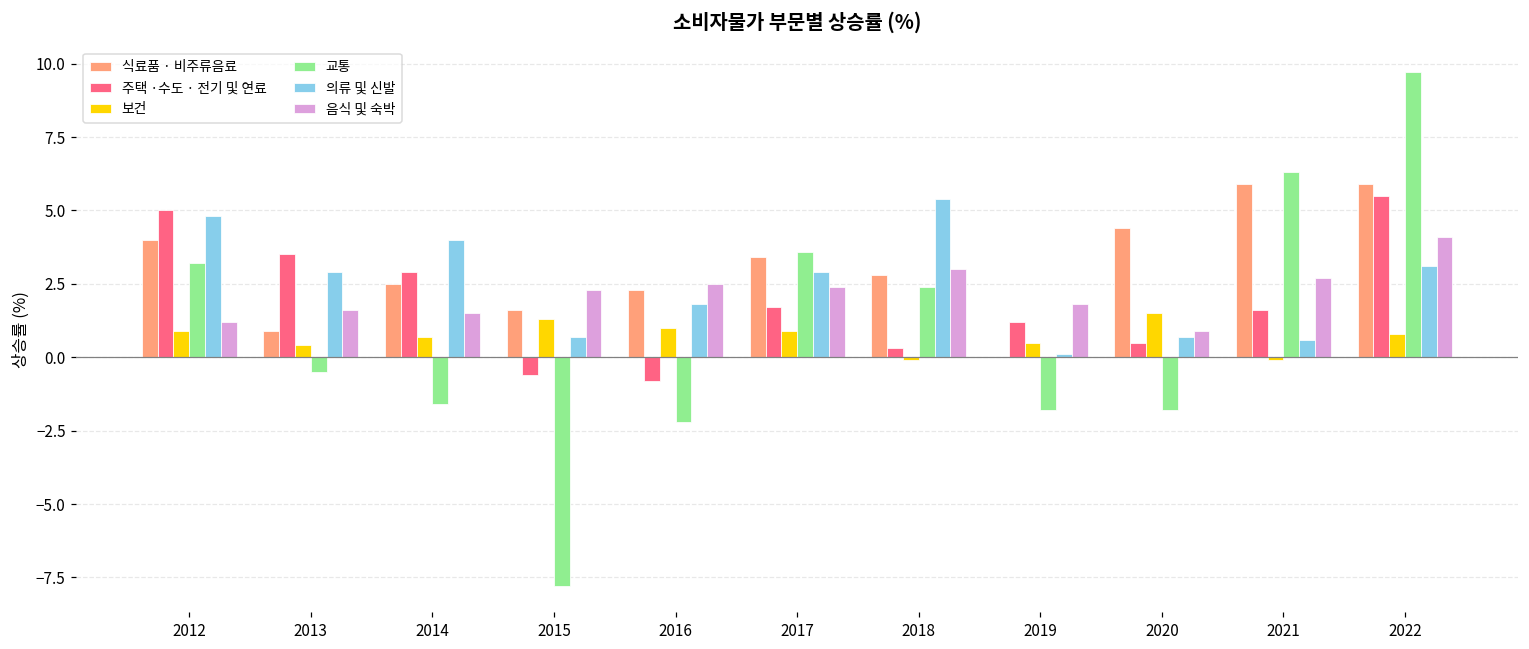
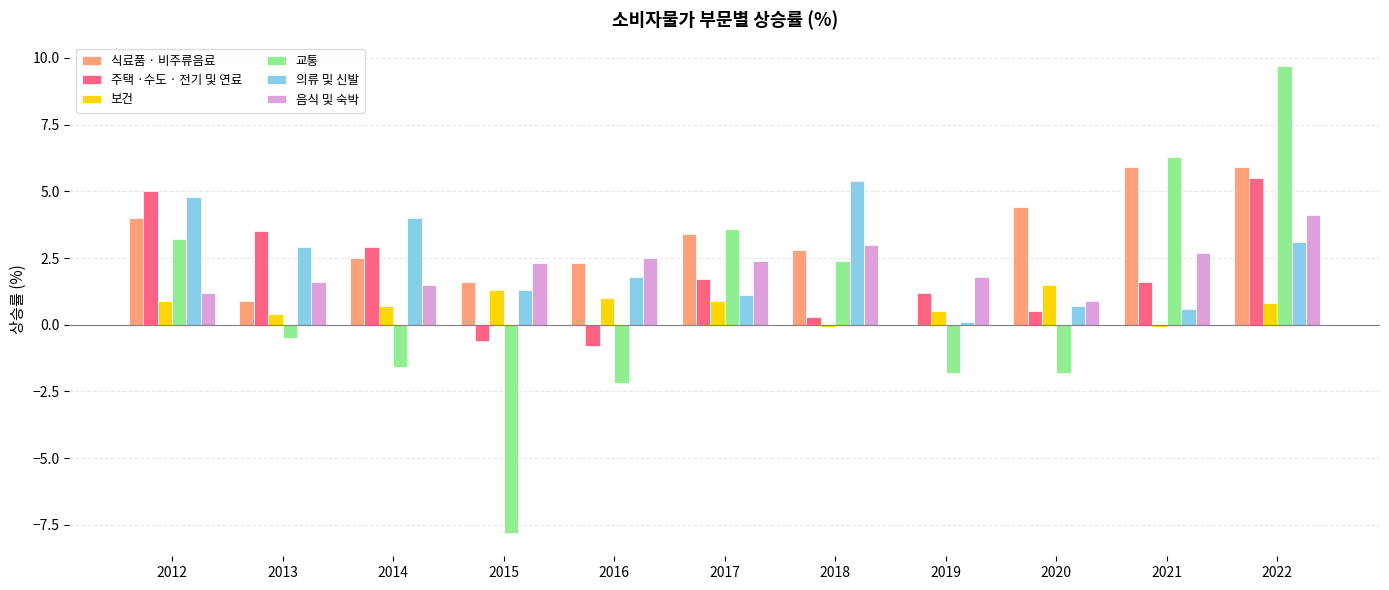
  {
    "식료품 · 비주류음료": {
      "2012": 4.0,
      "2013": 0.9,
      "2014": 2.5,
      "2015": 1.6,
      "2016": 2.3,
      "2017": 3.4,
      "2018": 2.8,
      "2019": 0.0,
      "2020": 4.4,
      "2021": 5.9,
      "2022": 5.9
    },
    "주택 ·수도 · 전기 및 연료": {
      "2012": 5.0,
      "2013": 3.5,
      "2014": 2.9,
      "2015": -0.6,
      "2016": -0.8,
      "2017": 1.7,
      "2018": 0.3,
      "2019": 1.2,
      "2020": 0.5,
      "2021": 1.6,
      "2022": 5.5
    },
    "보건": {
      "2012": 0.9,
      "2013": 0.4,
      "2014": 0.7,
      "2015": 1.3,
      "2016": 1.0,
      "2017": 0.9,
      "2018": -0.1,
      "2019": 0.5,
      "2020": 1.5,
      "2021": -0.1,
      "2022": 0.8
    },
    "교통": {
      "2012": 3.2,
      "2013": -0.5,
      "2014": -1.6,
      "2015": -7.8,
      "2016": -2.2,
      "2017": 3.6,
      "2018": 2.4,
      "2019": -1.8,
      "2020": -1.8,
      "2021": 6.3,
      "2022": 9.7
    },
    "의류 및 신발": {
      "2012": 4.8,
      "2013": 2.9,
      "2014": 4.0,
-     "2015": 0.7,
+     "2015": 1.3,
      "2016": 1.8,
-     "2017": 2.9,
+     "2017": 1.1,
      "2018": 5.4,
      "2019": 0.1,
      "2020": 0.7,
      "2021": 0.6,
      "2022": 3.1
    },
    "음식 및 숙박": {
      "2012": 1.2,
      "2013": 1.6,
      "2014": 1.5,
      "2015": 2.3,
      "2016": 2.5,
      "2017": 2.4,
      "2018": 3.0,
      "2019": 1.8,
      "2020": 0.9,
      "2021": 2.7,
      "2022": 4.1
    }
  }
